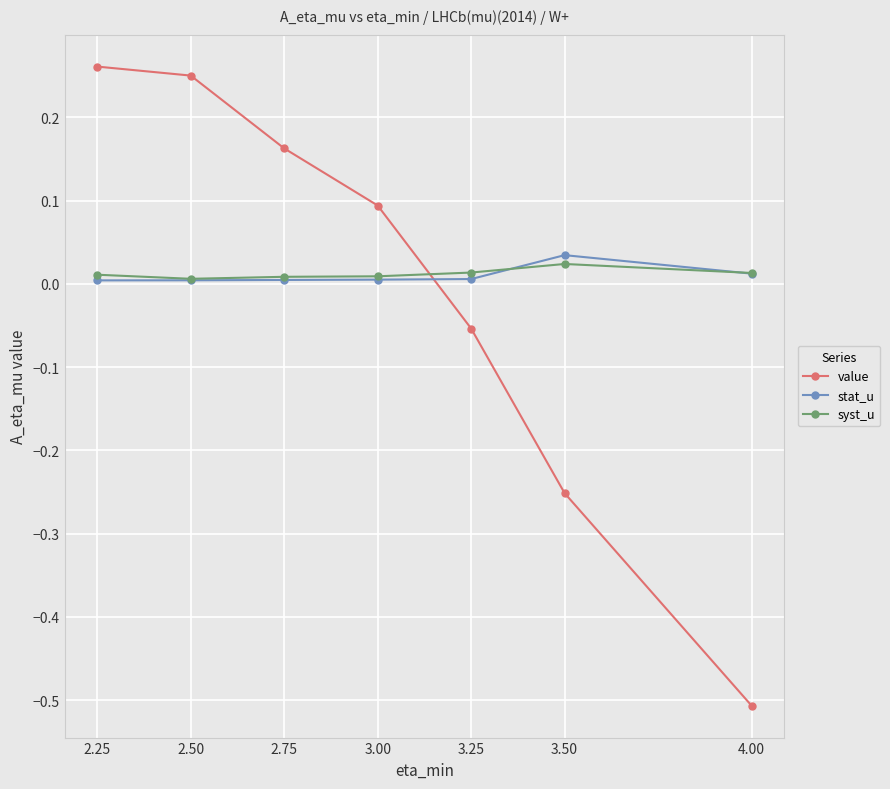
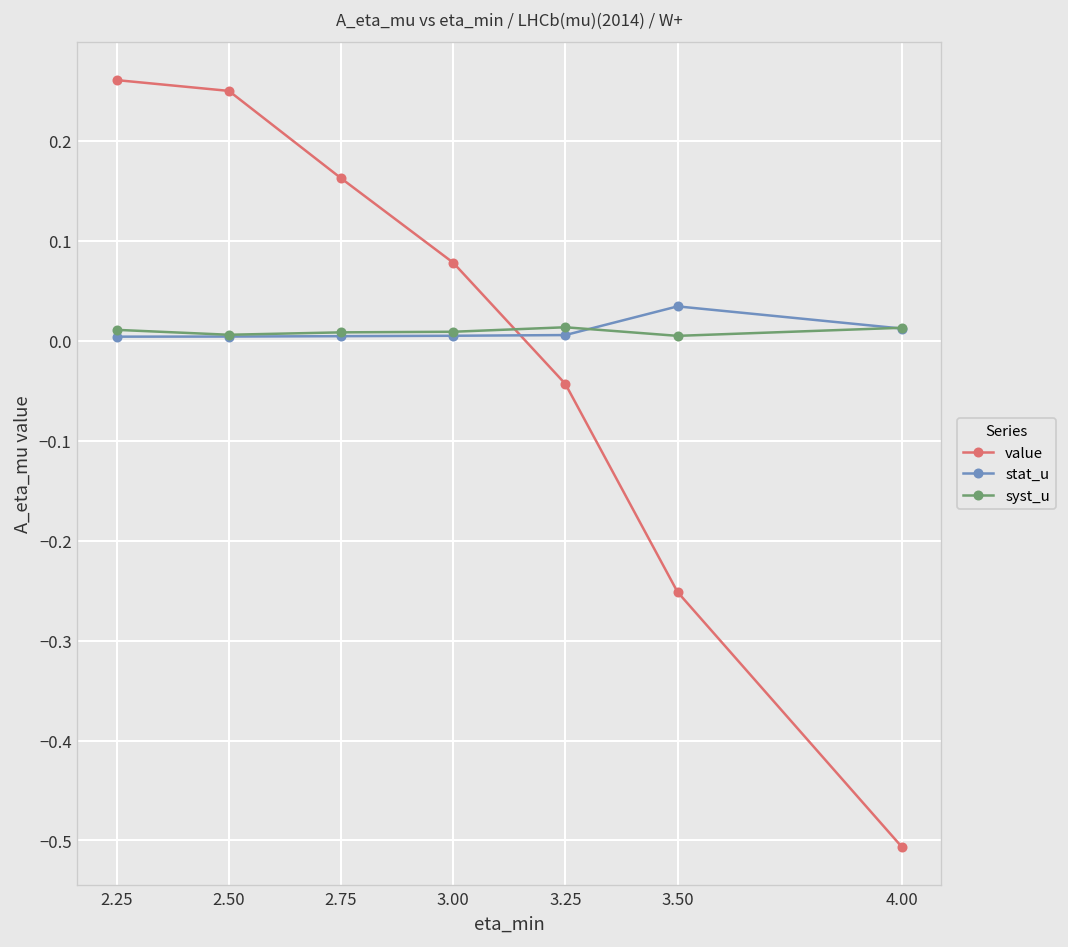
  {
    "value": {
      "2.25": 0.26,
      "2.50": 0.25,
      "2.75": 0.16,
-     "3.00": 0.09,
-     "3.25": -0.05,
+     "3.00": 0.08,
+     "3.25": -0.04,
      "3.50": -0.25,
      "4.00": -0.51
    },
    "stat_u": {
      "2.25": 0.00,
      "2.75": 0.00,
      "3.00": 0.01,
      "3.25": 0.01,
      "3.50": 0.03
    },
    "syst_u": {
      "2.25": 0.01,
      "2.75": 0.01,
      "3.00": 0.01,
      "3.25": 0.01,
-     "3.50": 0.02
+     "3.50": 0.00
    }
  }
